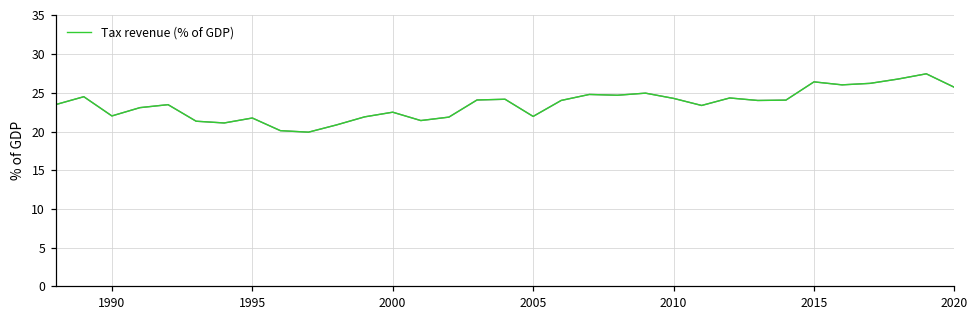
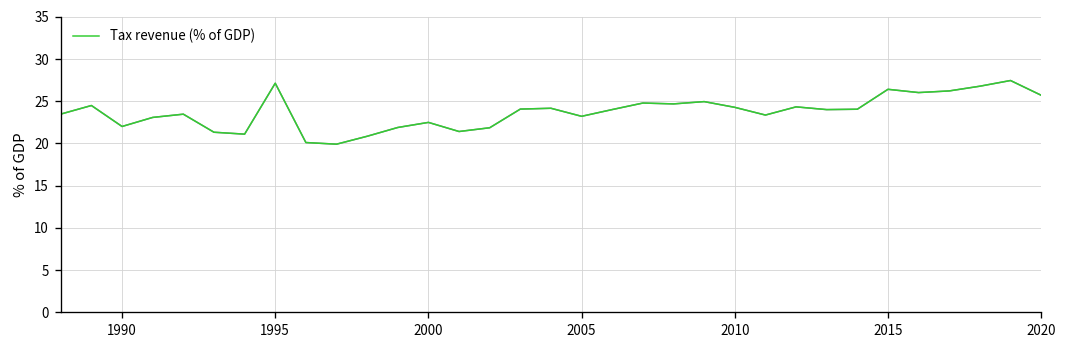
  {
    "1990": 22,
-   "1995": 22,
+   "1995": 27,
    "2000": 22,
-   "2005": 22,
+   "2005": 23,
    "2010": 24,
    "2015": 26,
    "2020": 26
  }
